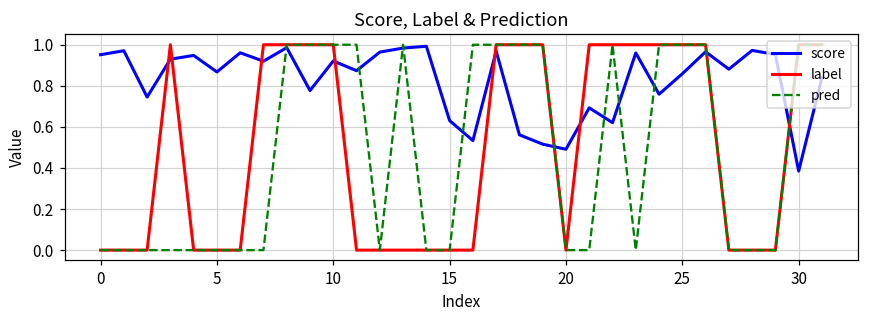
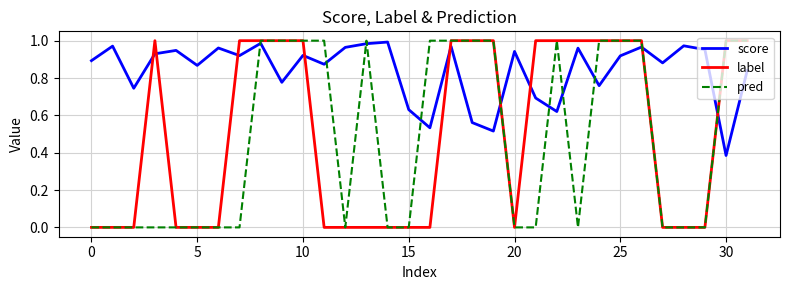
  {
    "score": {
-     "0": 0.95,
+     "0": 0.89,
      "5": 0.87,
      "10": 0.92,
      "15": 0.63,
-     "20": 0.49,
-     "25": 0.86,
+     "20": 0.94,
+     "25": 0.92,
      "30": 0.39
    }
  }
